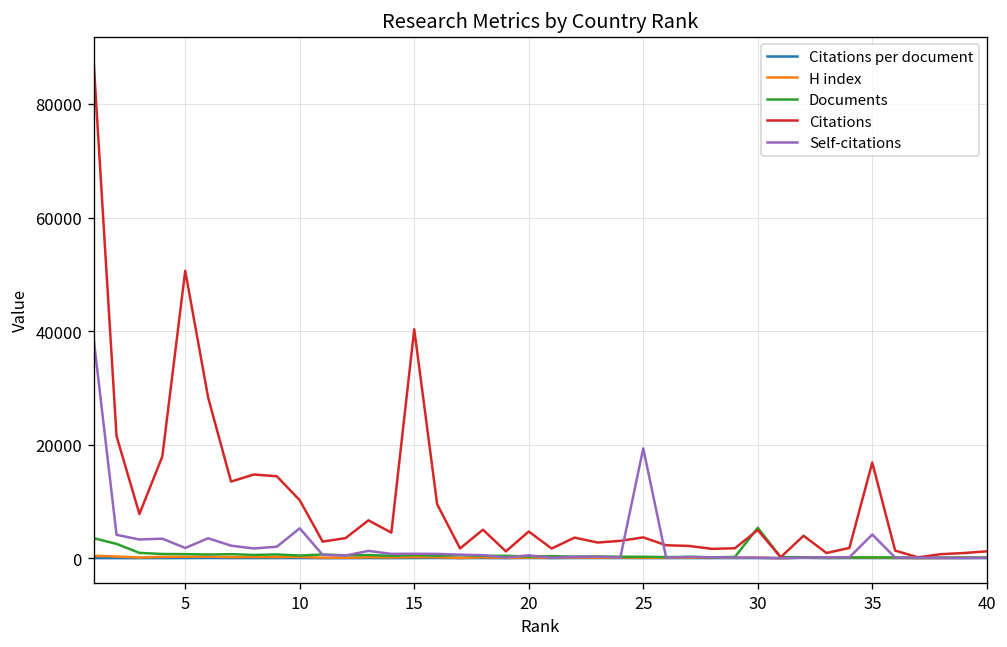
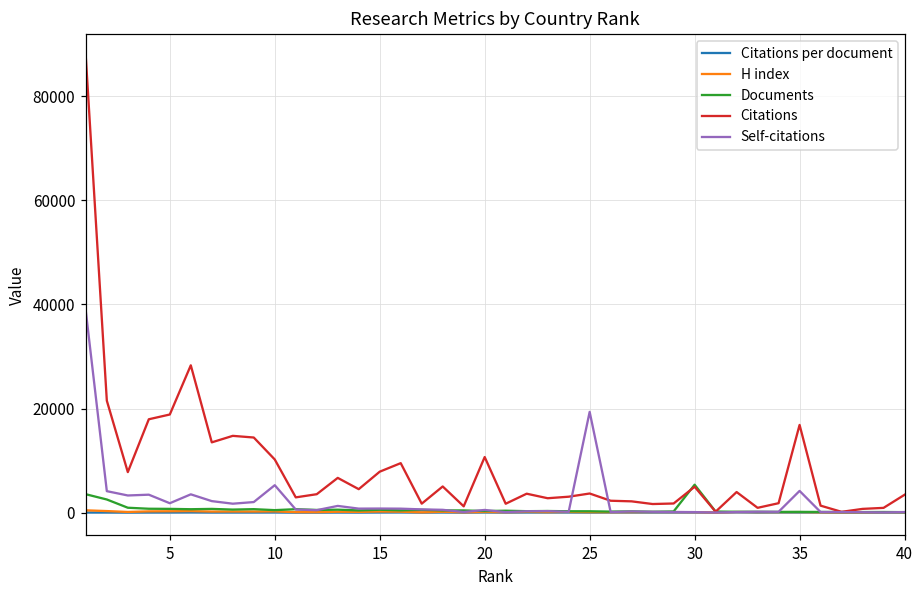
  {
    "Citations": {
-     "5": 51000,
+     "5": 19000,
      "10": 10000,
-     "15": 40000,
-     "20": 5000,
+     "15": 8000,
+     "20": 11000,
      "25": 4000,
      "35": 17000,
-     "40": 1000
+     "40": 3000
    },
    "Self-citations": {
      "5": 2000,
      "10": 5000,
      "25": 19000,
      "35": 4000
    }
  }
